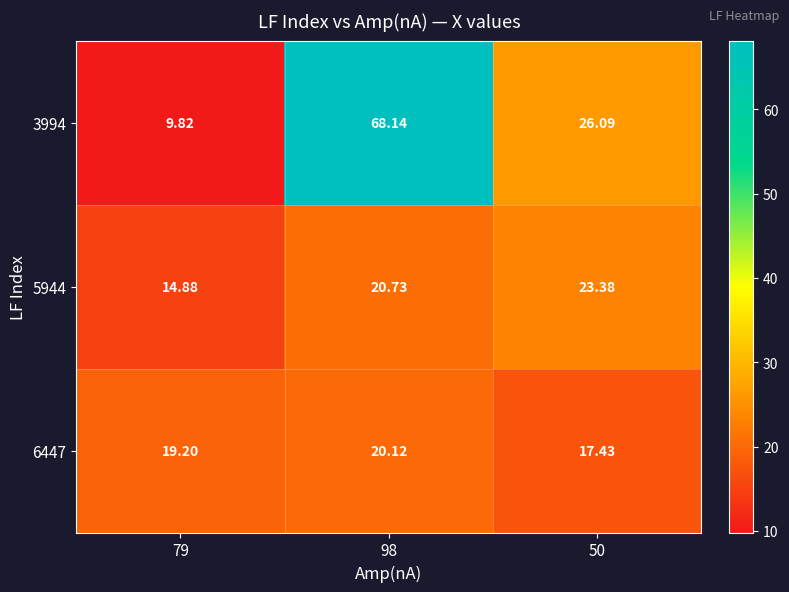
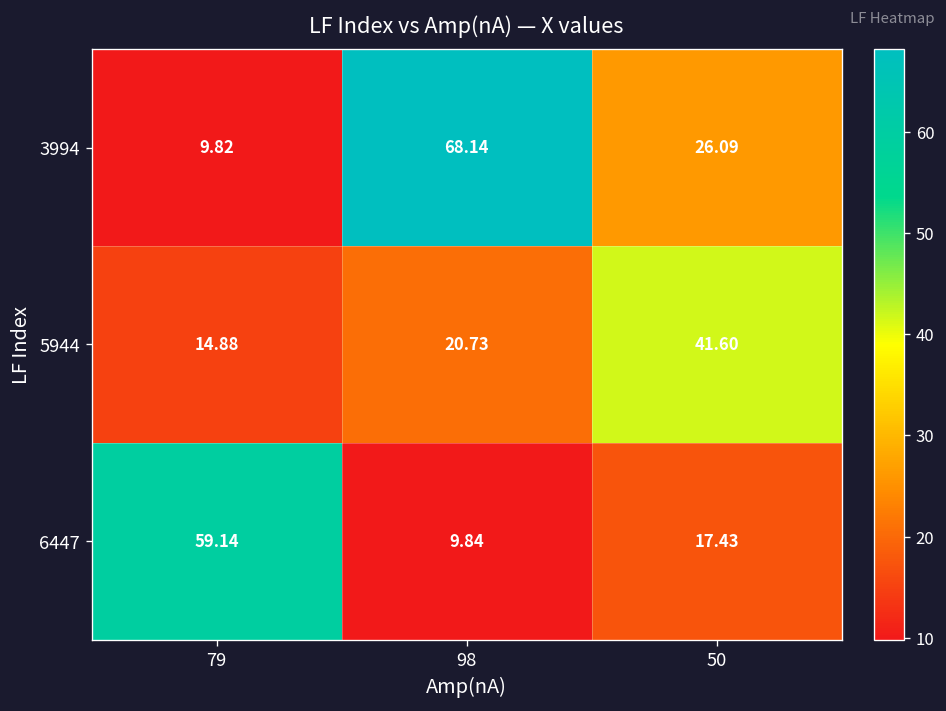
  {
    "3994": {
      "79": 9.82,
      "98": 68.14,
      "50": 26.09
    },
    "5944": {
      "79": 14.88,
      "98": 20.73,
-     "50": 23.38
+     "50": 41.60
    },
    "6447": {
-     "79": 19.20,
-     "98": 20.12,
+     "79": 59.14,
+     "98": 9.84,
      "50": 17.43
    }
  }
